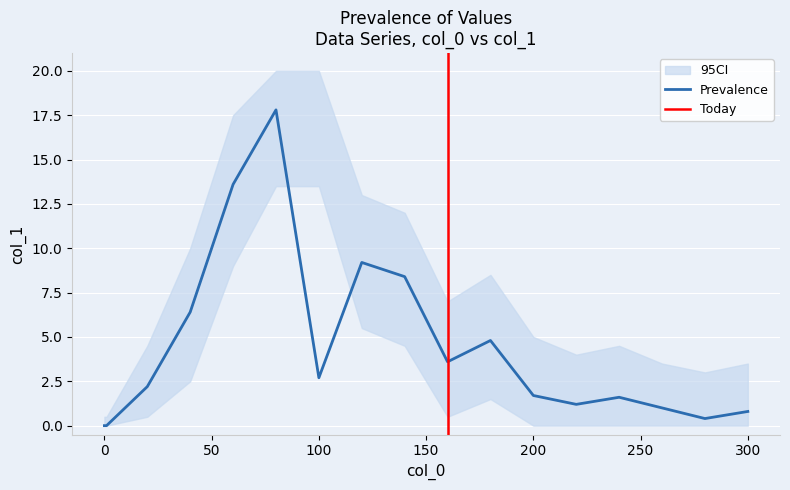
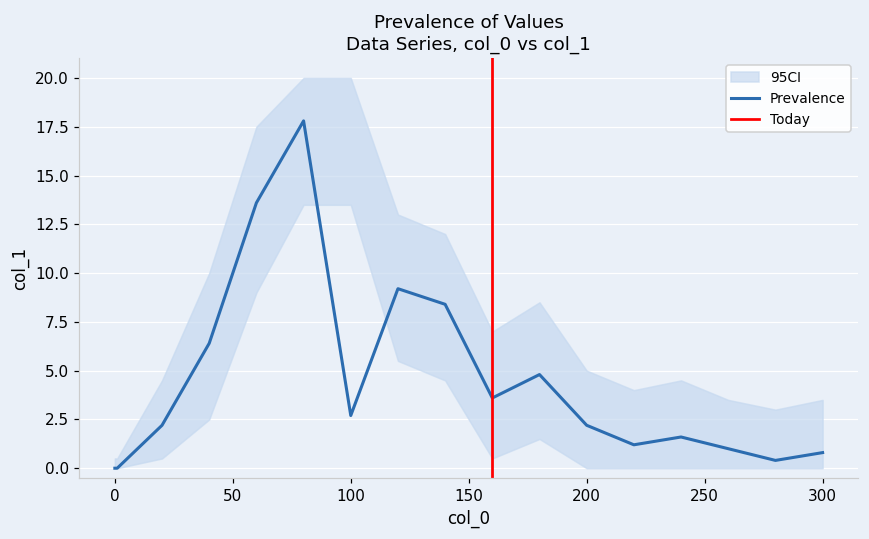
  {
    "Prevalence": {
      "0": 0.0,
      "100": 2.7,
-     "200": 1.7,
+     "200": 2.2,
      "300": 0.8
    }
  }
